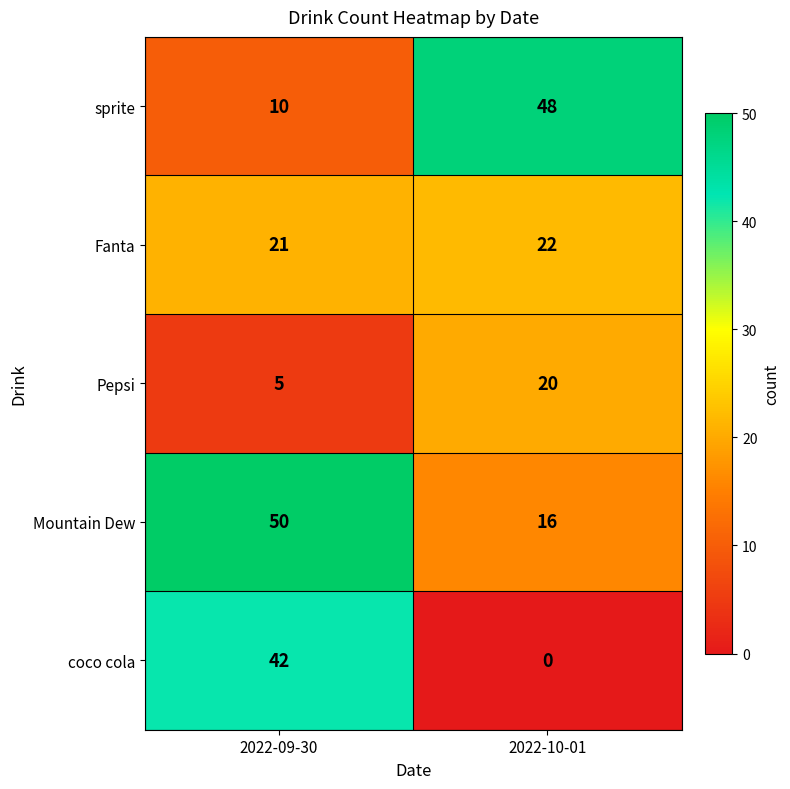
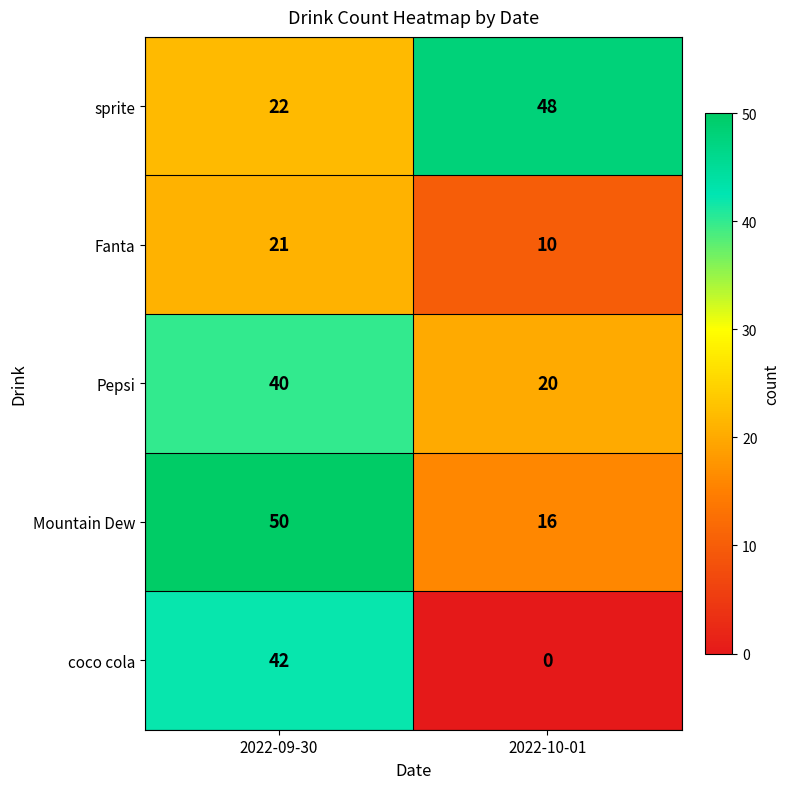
  {
    "sprite": {
-     "2022-09-30": 10,
+     "2022-09-30": 22,
      "2022-10-01": 48
    },
    "Fanta": {
      "2022-09-30": 21,
-     "2022-10-01": 22
+     "2022-10-01": 10
    },
    "Pepsi": {
-     "2022-09-30": 5,
+     "2022-09-30": 40,
      "2022-10-01": 20
    },
    "Mountain Dew": {
      "2022-09-30": 50,
      "2022-10-01": 16
    },
    "coco cola": {
      "2022-09-30": 42,
      "2022-10-01": 0
    }
  }
